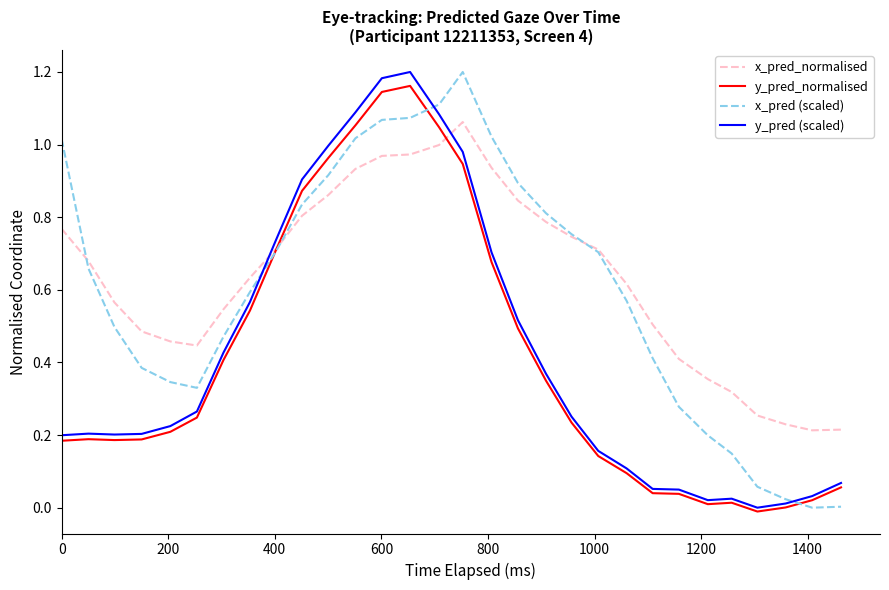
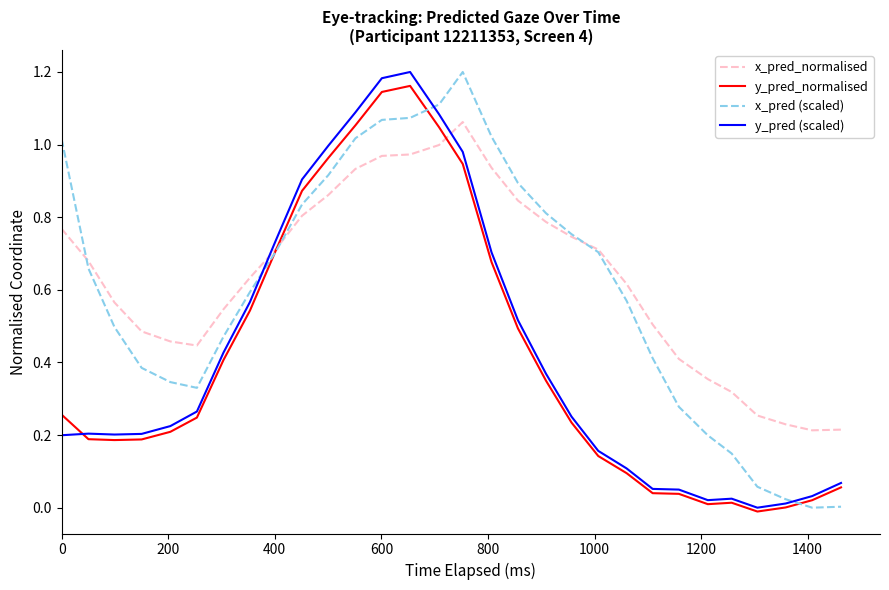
  {
    "x_pred_normalised": {
      "0": 0.77
    },
    "y_pred_normalised": {
-     "0": 0.18
+     "0": 0.26
    },
    "x_pred (scaled)": {
      "0": 1.01
    },
    "y_pred (scaled)": {
      "0": 0.20
    }
  }
